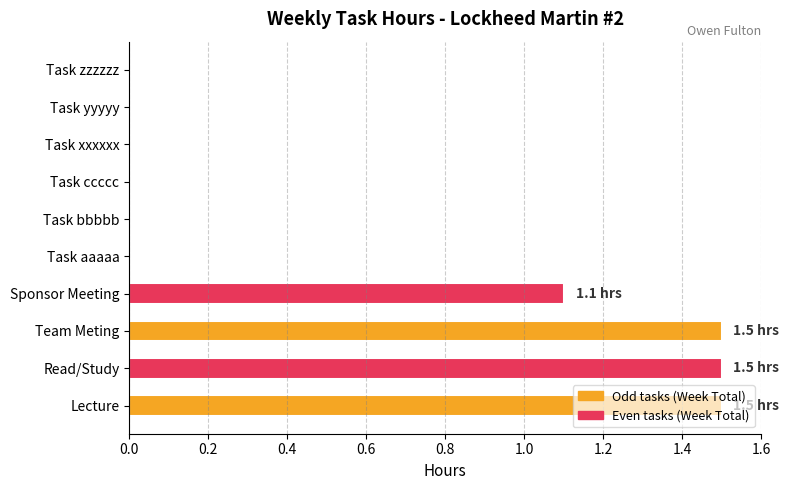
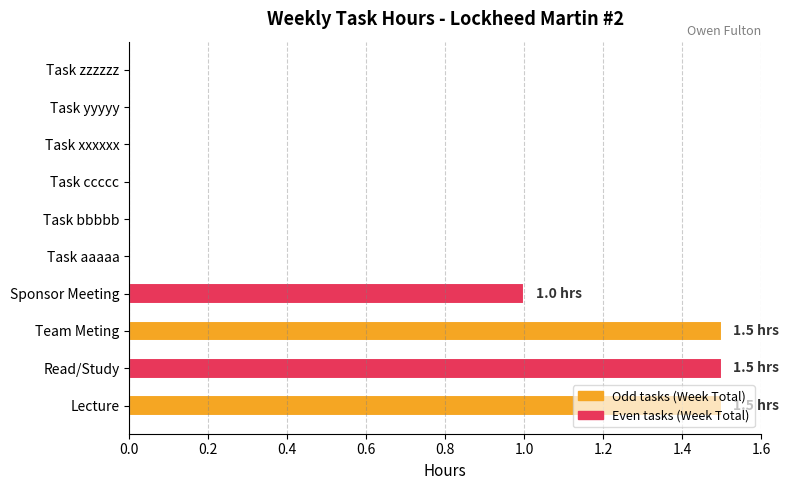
  {
-   "Sponsor Meeting": 1.1,
+   "Sponsor Meeting": 1.0,
    "Team Meting": 1.5,
    "Read/Study": 1.5
  }
